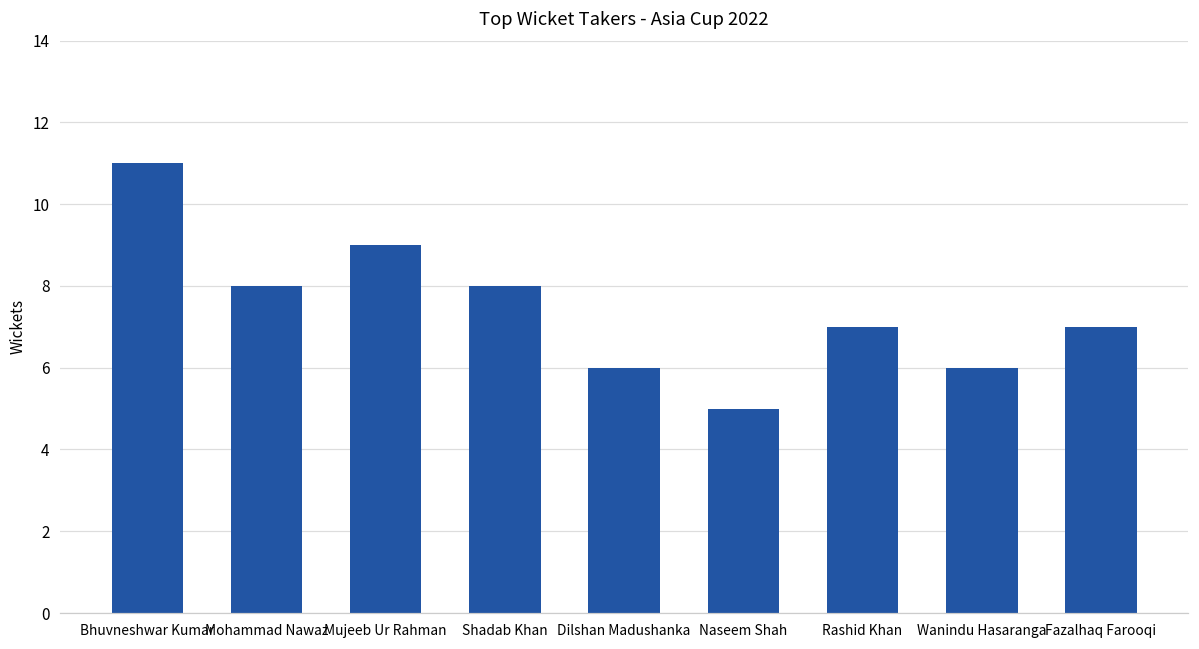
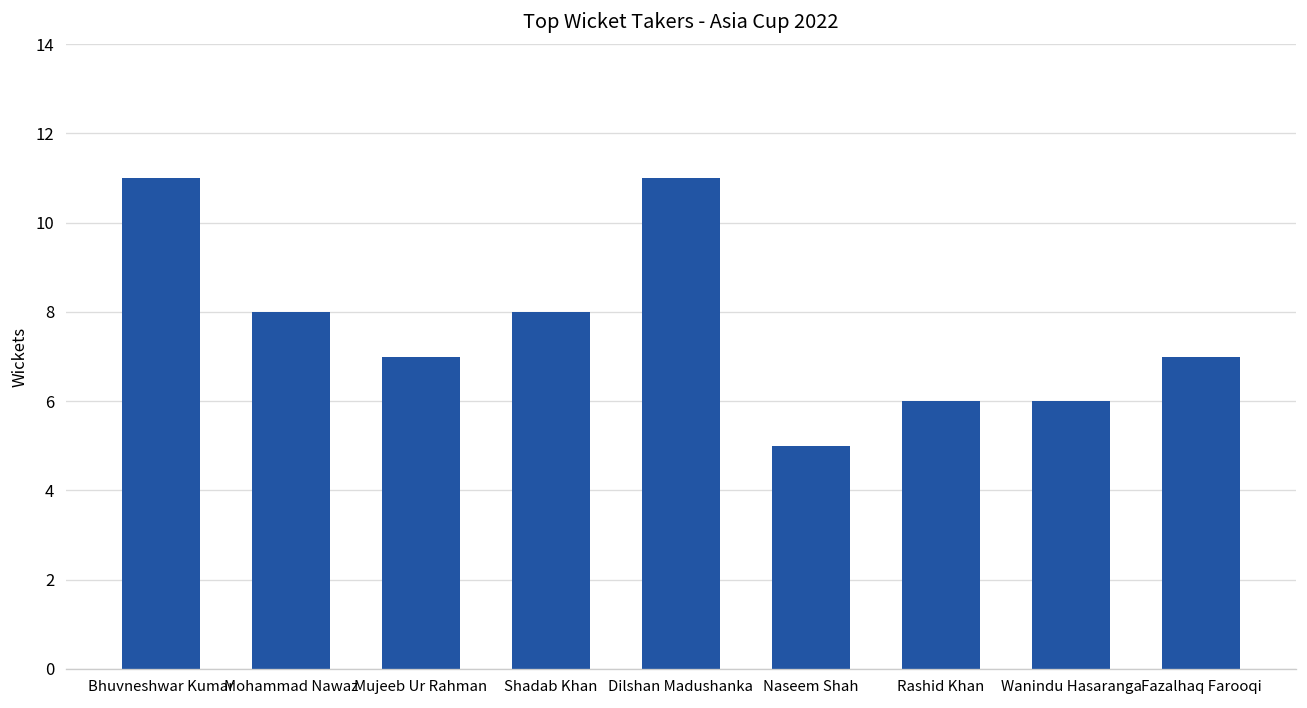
  {
    "Bhuvneshwar Kumar": 11,
    "Mohammad Nawaz": 8,
-   "Mujeeb Ur Rahman": 9,
+   "Mujeeb Ur Rahman": 7,
    "Shadab Khan": 8,
-   "Dilshan Madushanka": 6,
+   "Dilshan Madushanka": 11,
    "Naseem Shah": 5,
-   "Rashid Khan": 7,
+   "Rashid Khan": 6,
    "Wanindu Hasaranga": 6,
    "Fazalhaq Farooqi": 7
  }
